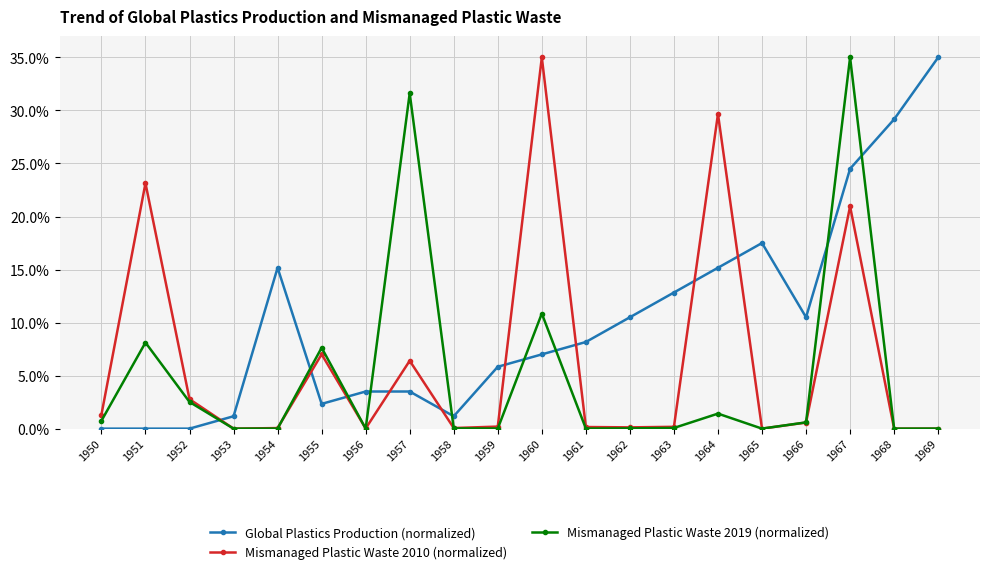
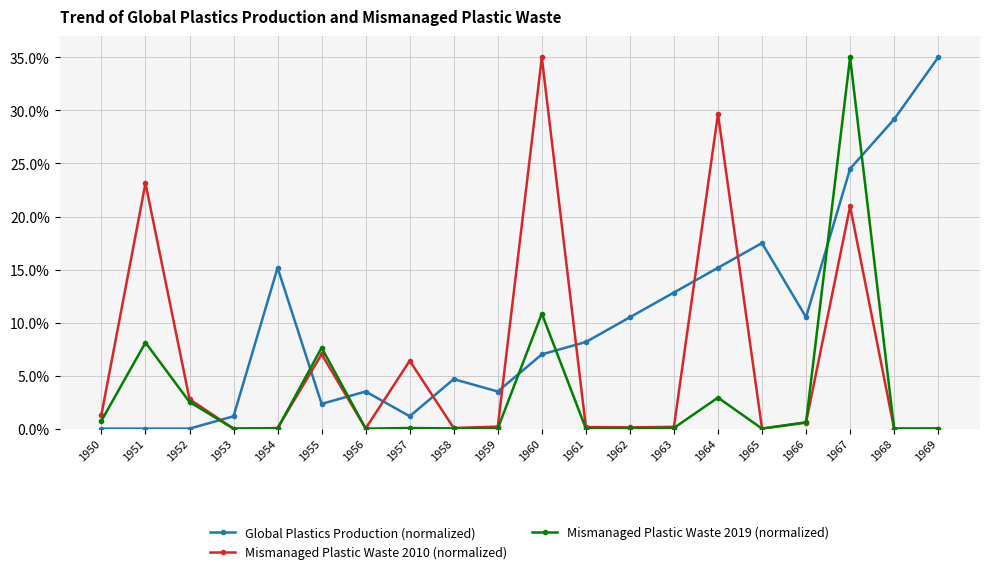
  {
    "Global Plastics Production (normalized)": {
      "1950": "0.0%",
      "1951": "0.0%",
      "1952": "0.0%",
      "1953": "1.2%",
      "1954": "15.2%",
      "1955": "2.3%",
      "1956": "3.5%",
-     "1957": "3.5%",
-     "1958": "1.2%",
-     "1959": "5.8%",
+     "1957": "1.2%",
+     "1958": "4.7%",
+     "1959": "3.5%",
      "1960": "7.0%",
      "1961": "8.2%",
      "1962": "10.5%",
      "1963": "12.8%",
      "1964": "15.2%",
      "1965": "17.5%",
      "1966": "10.5%",
      "1967": "24.5%",
      "1968": "29.2%",
      "1969": "35.0%"
    },
    "Mismanaged Plastic Waste 2010 (normalized)": {
      "1950": "1.3%",
      "1951": "23.1%",
      "1952": "2.8%",
      "1955": "7.0%",
      "1957": "6.4%",
      "1960": "35.0%",
      "1964": "29.7%",
      "1967": "21.0%"
    },
    "Mismanaged Plastic Waste 2019 (normalized)": {
      "1950": "0.7%",
      "1951": "8.1%",
      "1952": "2.5%",
      "1955": "7.6%",
-     "1957": "31.6%",
+     "1957": "0.1%",
      "1960": "10.9%",
-     "1964": "1.4%",
+     "1964": "2.9%",
      "1967": "35.0%"
    }
  }
